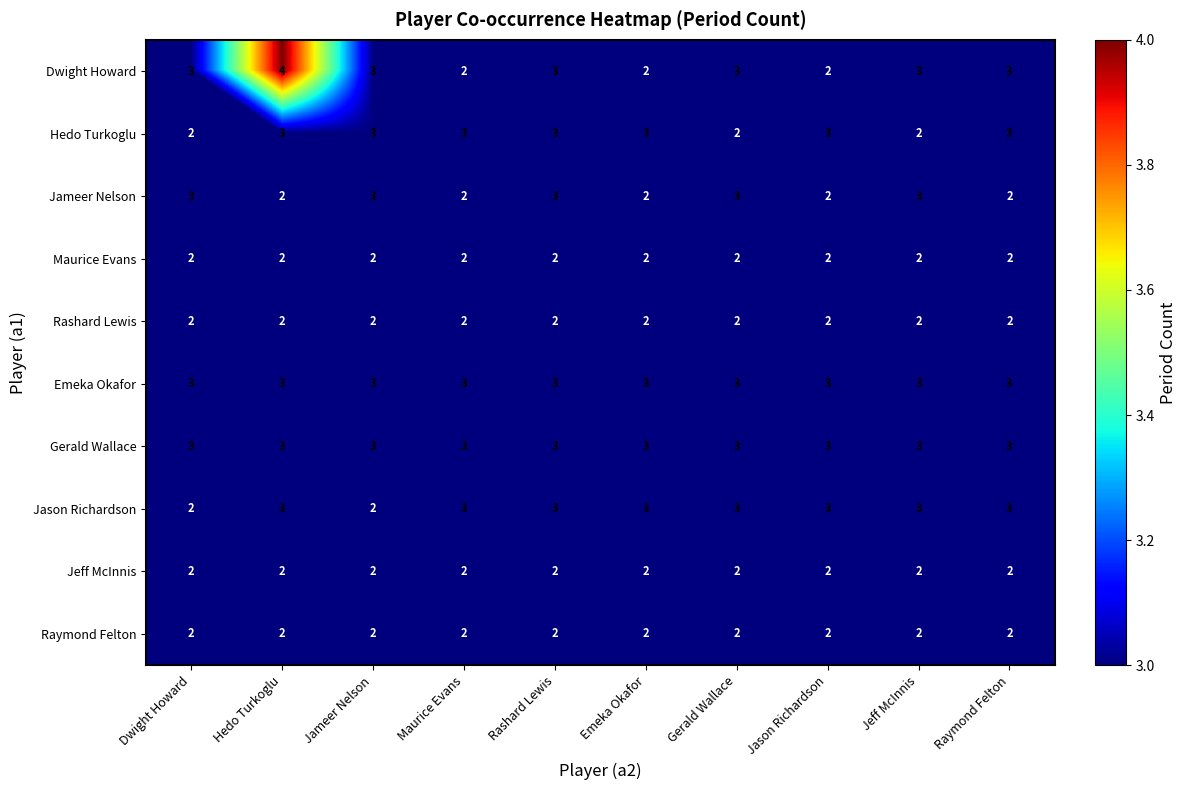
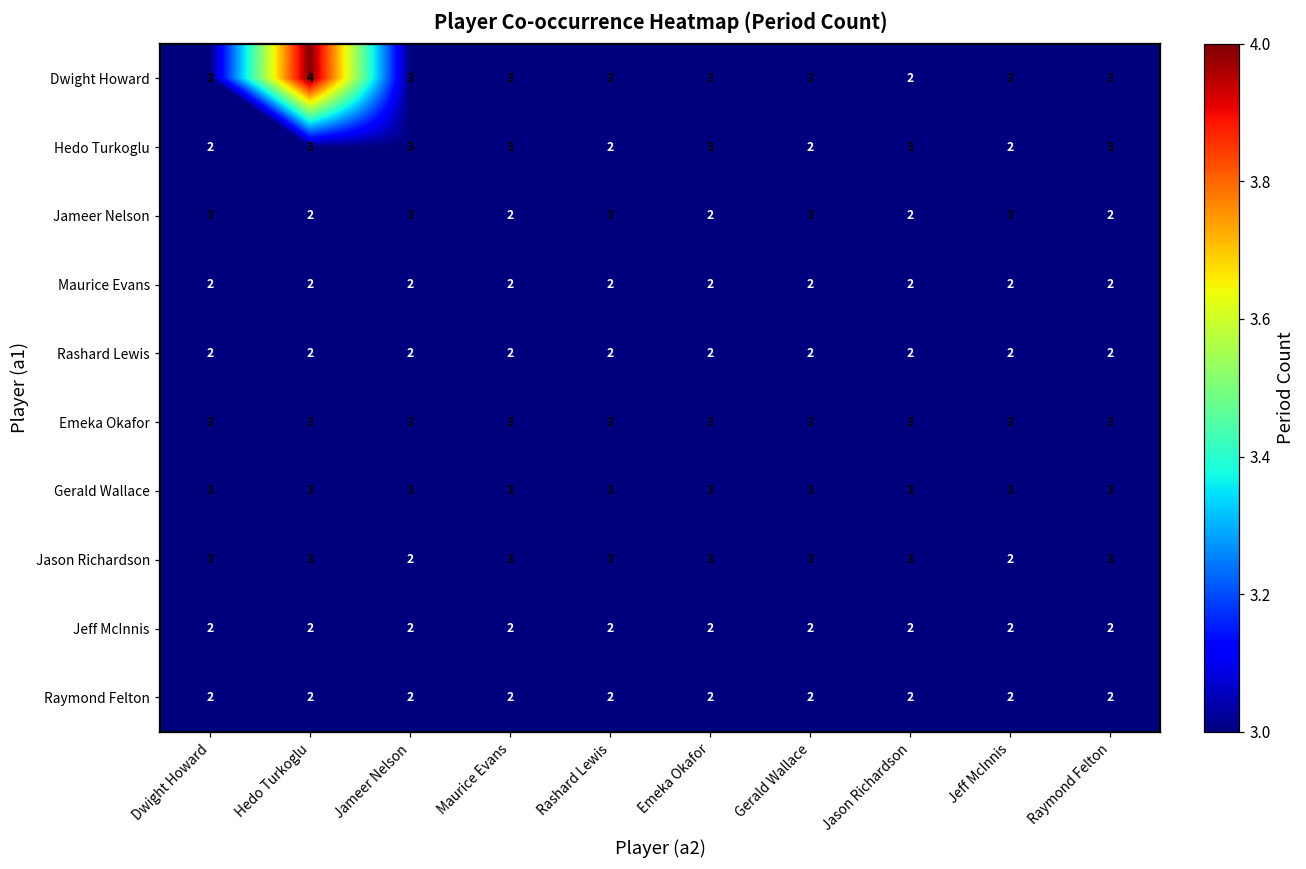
  {
    "Dwight Howard": {
      "Dwight Howard": 3,
      "Hedo Turkoglu": 4,
      "Jameer Nelson": 3,
-     "Maurice Evans": 2,
+     "Maurice Evans": 3,
      "Rashard Lewis": 3,
-     "Emeka Okafor": 2,
+     "Emeka Okafor": 3,
      "Gerald Wallace": 3,
      "Jason Richardson": 2,
      "Jeff McInnis": 3,
      "Raymond Felton": 3
    },
    "Hedo Turkoglu": {
      "Dwight Howard": 2,
      "Hedo Turkoglu": 3,
      "Jameer Nelson": 3,
      "Maurice Evans": 3,
-     "Rashard Lewis": 3,
+     "Rashard Lewis": 2,
      "Emeka Okafor": 3,
      "Gerald Wallace": 2,
      "Jason Richardson": 3,
      "Jeff McInnis": 2,
      "Raymond Felton": 3
    },
    "Jameer Nelson": {
      "Dwight Howard": 3,
      "Hedo Turkoglu": 2,
      "Jameer Nelson": 3,
      "Maurice Evans": 2,
      "Rashard Lewis": 3,
      "Emeka Okafor": 2,
      "Gerald Wallace": 3,
      "Jason Richardson": 2,
      "Jeff McInnis": 3,
      "Raymond Felton": 2
    },
    "Maurice Evans": {
      "Dwight Howard": 2,
      "Hedo Turkoglu": 2,
      "Jameer Nelson": 2,
      "Maurice Evans": 2,
      "Rashard Lewis": 2,
      "Emeka Okafor": 2,
      "Gerald Wallace": 2,
      "Jason Richardson": 2,
      "Jeff McInnis": 2,
      "Raymond Felton": 2
    },
    "Rashard Lewis": {
      "Dwight Howard": 2,
      "Hedo Turkoglu": 2,
      "Jameer Nelson": 2,
      "Maurice Evans": 2,
      "Rashard Lewis": 2,
      "Emeka Okafor": 2,
      "Gerald Wallace": 2,
      "Jason Richardson": 2,
      "Jeff McInnis": 2,
      "Raymond Felton": 2
    },
    "Emeka Okafor": {
      "Dwight Howard": 3,
      "Hedo Turkoglu": 3,
      "Jameer Nelson": 3,
      "Maurice Evans": 3,
      "Rashard Lewis": 3,
      "Emeka Okafor": 3,
      "Gerald Wallace": 3,
      "Jason Richardson": 3,
      "Jeff McInnis": 3,
      "Raymond Felton": 3
    },
    "Gerald Wallace": {
      "Dwight Howard": 3,
      "Hedo Turkoglu": 3,
      "Jameer Nelson": 3,
      "Maurice Evans": 3,
      "Rashard Lewis": 3,
      "Emeka Okafor": 3,
      "Gerald Wallace": 3,
      "Jason Richardson": 3,
      "Jeff McInnis": 3,
      "Raymond Felton": 3
    },
    "Jason Richardson": {
-     "Dwight Howard": 2,
+     "Dwight Howard": 3,
      "Hedo Turkoglu": 3,
      "Jameer Nelson": 2,
      "Maurice Evans": 3,
      "Rashard Lewis": 3,
      "Emeka Okafor": 3,
      "Gerald Wallace": 3,
      "Jason Richardson": 3,
-     "Jeff McInnis": 3,
+     "Jeff McInnis": 2,
      "Raymond Felton": 3
    },
    "Jeff McInnis": {
      "Dwight Howard": 2,
      "Hedo Turkoglu": 2,
      "Jameer Nelson": 2,
      "Maurice Evans": 2,
      "Rashard Lewis": 2,
      "Emeka Okafor": 2,
      "Gerald Wallace": 2,
      "Jason Richardson": 2,
      "Jeff McInnis": 2,
      "Raymond Felton": 2
    },
    "Raymond Felton": {
      "Dwight Howard": 2,
      "Hedo Turkoglu": 2,
      "Jameer Nelson": 2,
      "Maurice Evans": 2,
      "Rashard Lewis": 2,
      "Emeka Okafor": 2,
      "Gerald Wallace": 2,
      "Jason Richardson": 2,
      "Jeff McInnis": 2,
      "Raymond Felton": 2
    }
  }
